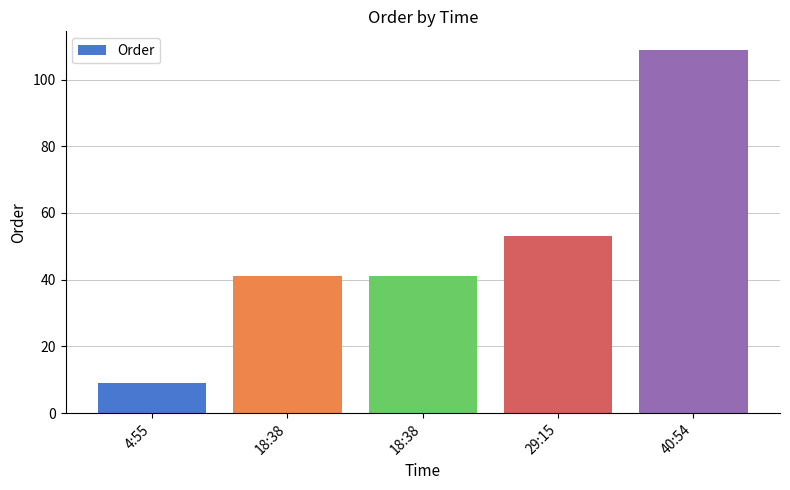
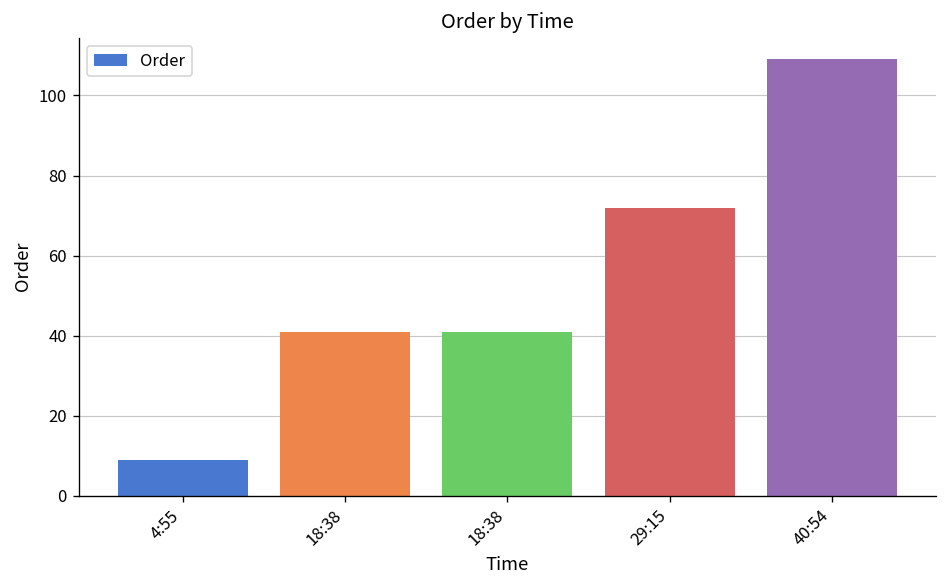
  {
    "4:55": 9,
-   "29:15": 53,
+   "29:15": 72,
    "40:54": 109
  }
